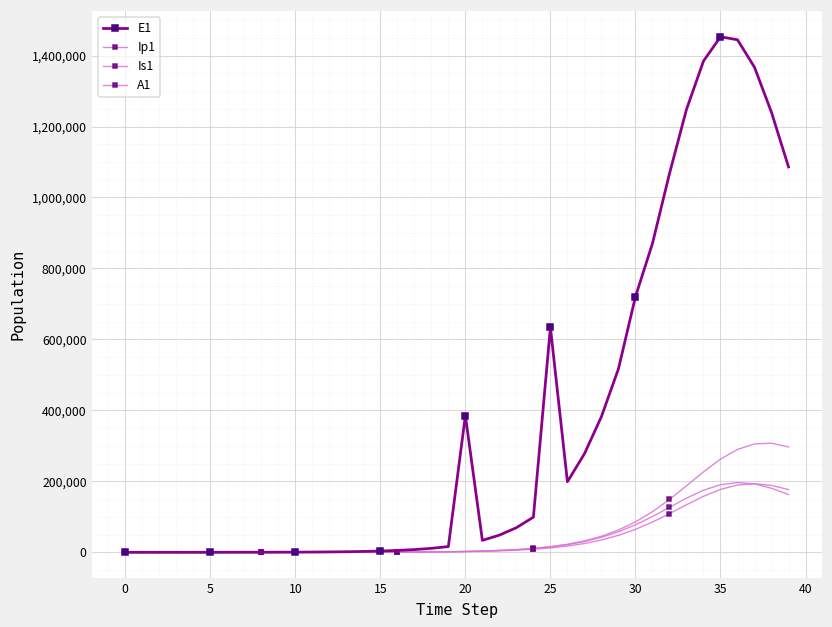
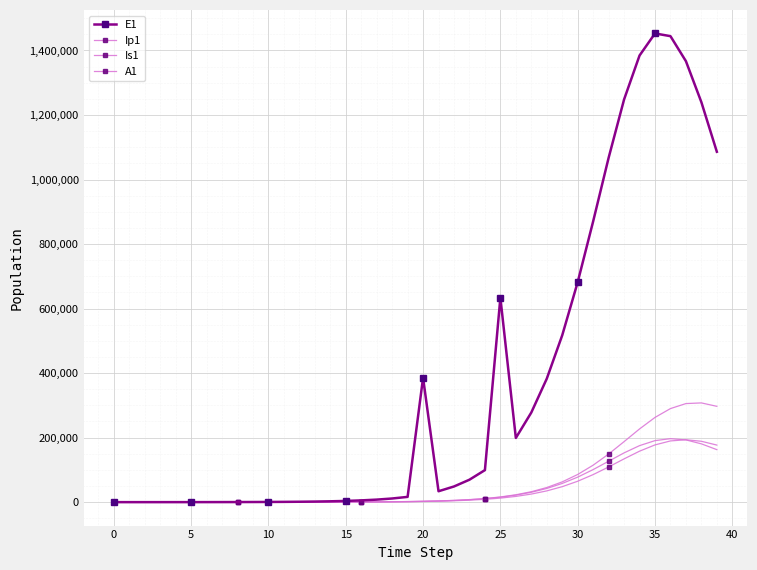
  {
    "E1": {
      "20": "390,000",
      "25": "630,000",
-     "30": "720,000",
+     "30": "680,000",
      "35": "1,450,000"
    }
  }
